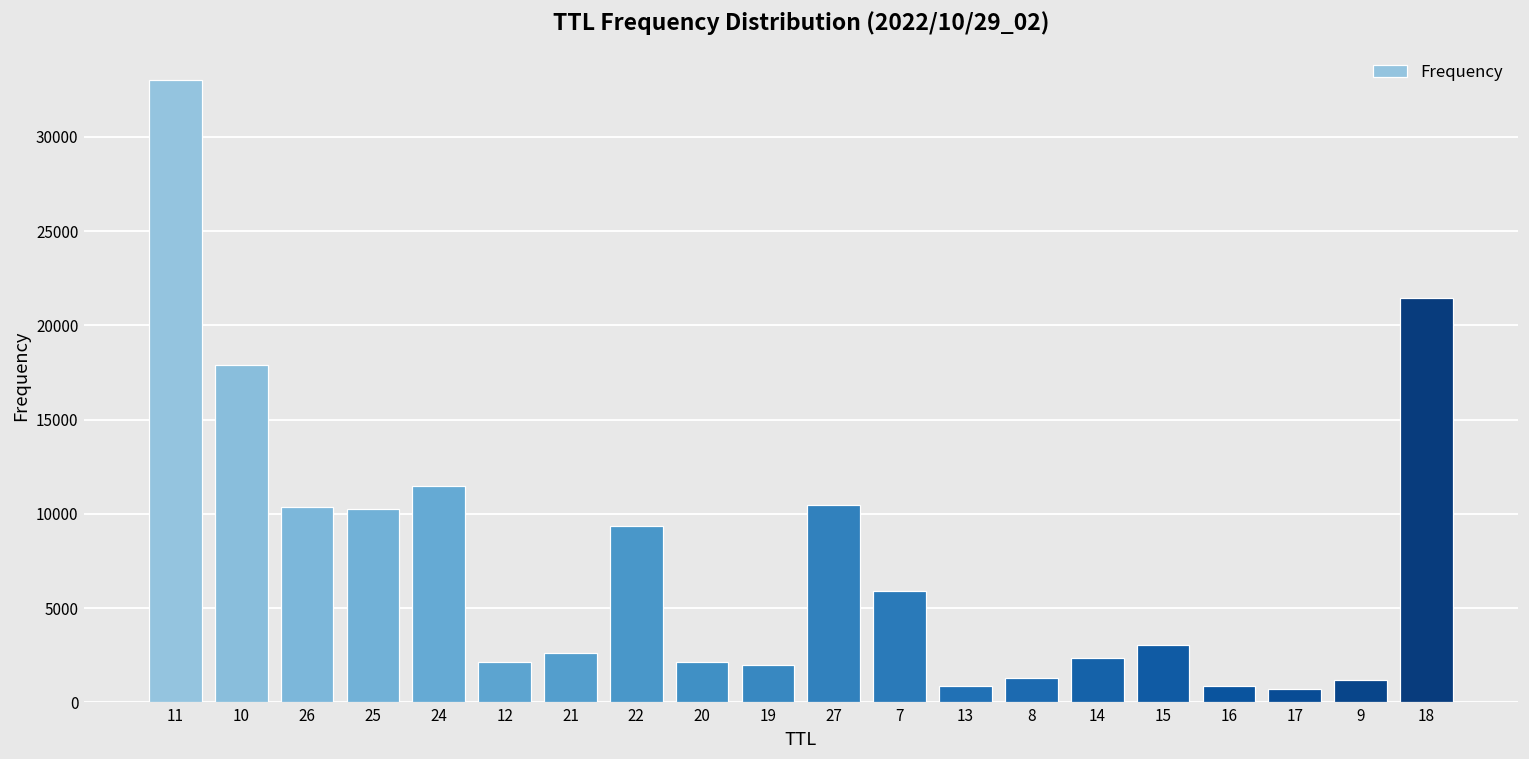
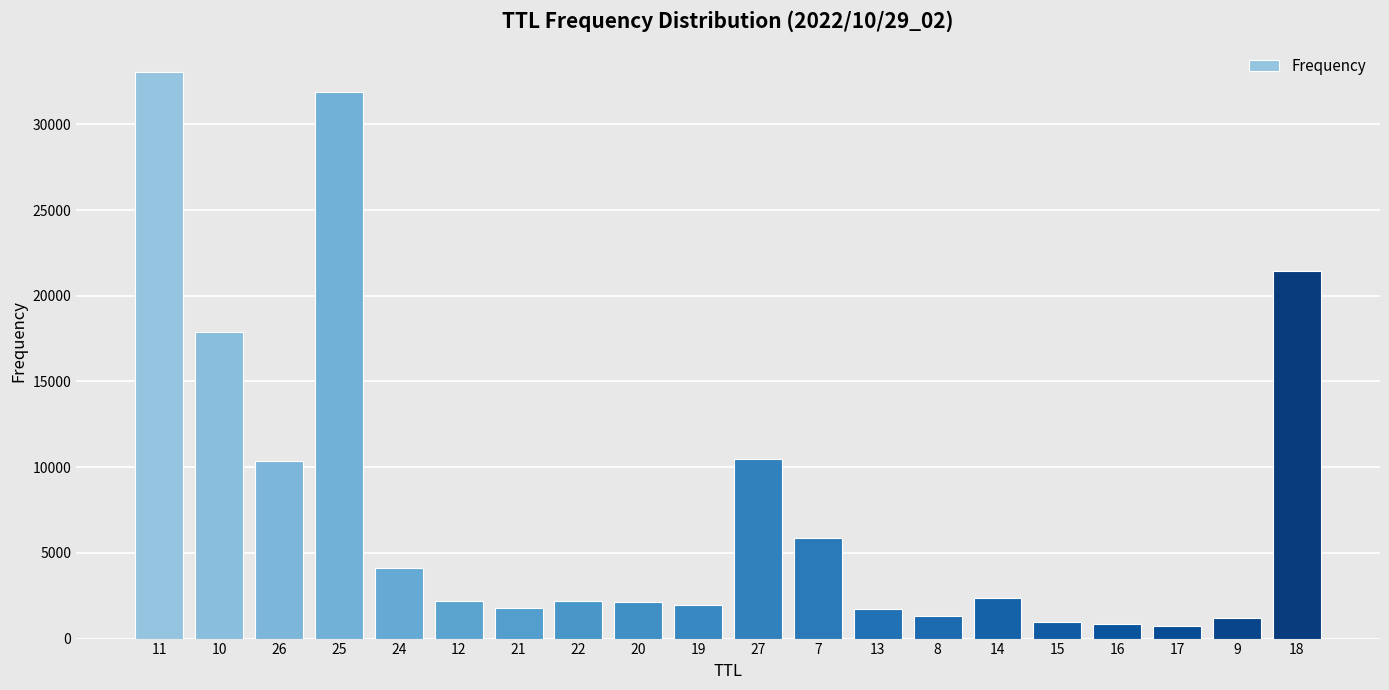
  {
    "11": 33000,
    "10": 17900,
    "26": 10400,
-   "25": 10200,
-   "24": 11500,
+   "25": 31900,
+   "24": 4100,
    "12": 2200,
-   "21": 2600,
-   "22": 9300,
+   "21": 1800,
+   "22": 2200,
    "20": 2100,
    "19": 2000,
    "27": 10400,
    "7": 5900,
-   "13": 900,
+   "13": 1700,
    "8": 1300,
    "14": 2400,
-   "15": 3000,
+   "15": 1000,
    "16": 900,
    "17": 700,
    "9": 1200,
    "18": 21400
  }
